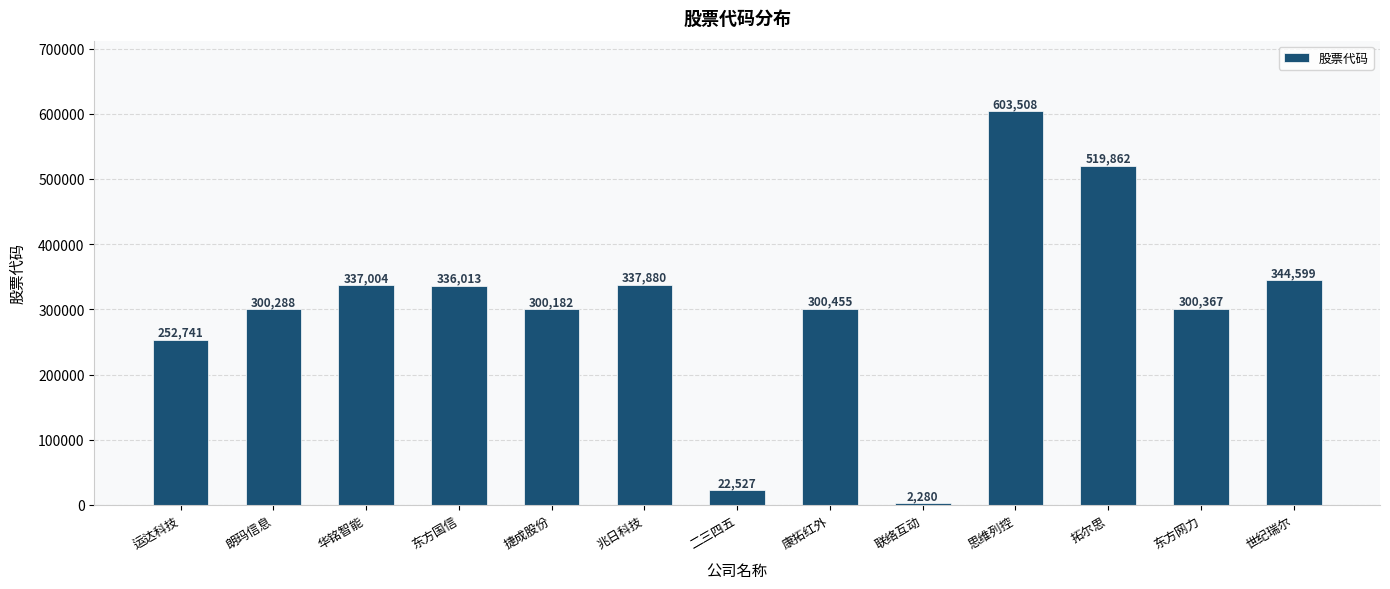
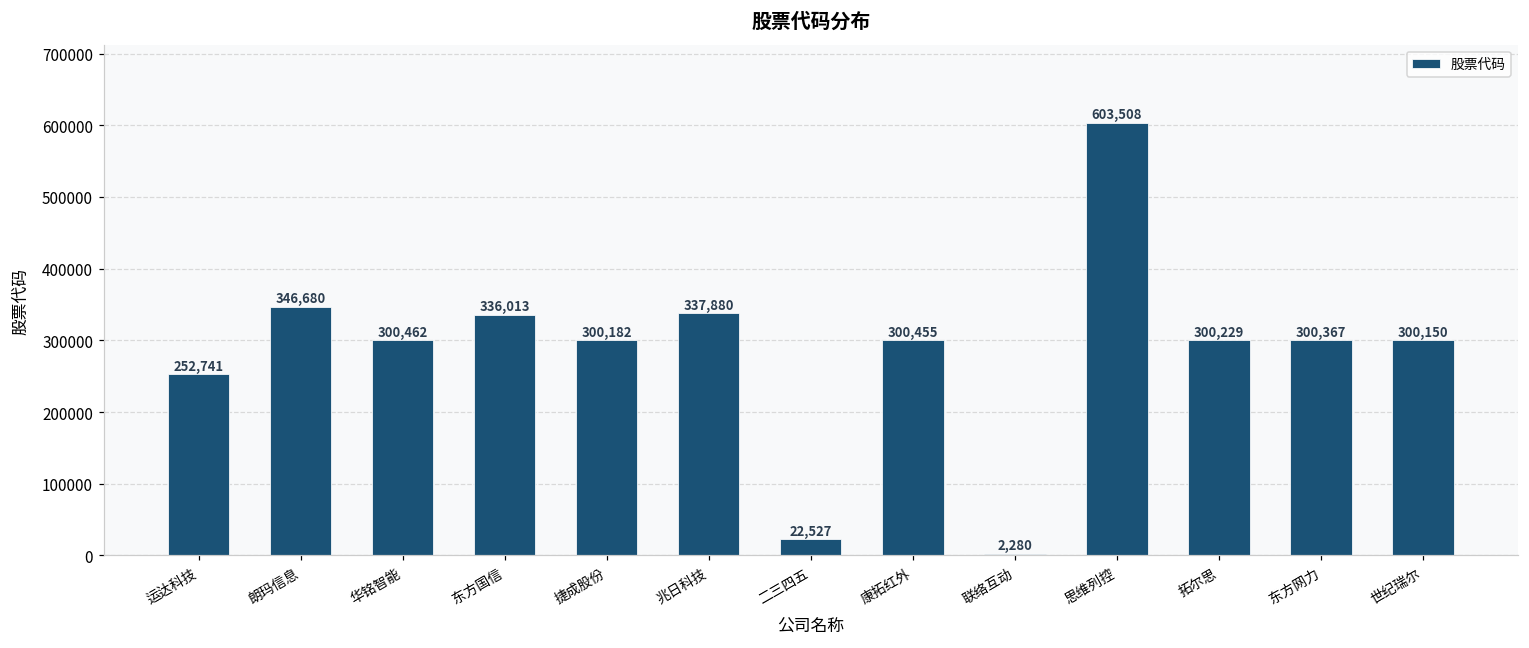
  {
    "运达科技": "252,741",
-   "朗玛信息": "300,288",
-   "华铭智能": "337,004",
+   "朗玛信息": "346,680",
+   "华铭智能": "300,462",
    "东方国信": "336,013",
    "捷成股份": "300,182",
    "兆日科技": "337,880",
    "二三四五": "22,527",
    "康拓红外": "300,455",
    "联络互动": "2,280",
    "思维列控": "603,508",
-   "拓尔思": "519,862",
+   "拓尔思": "300,229",
    "东方网力": "300,367",
-   "世纪瑞尔": "344,599"
+   "世纪瑞尔": "300,150"
  }
